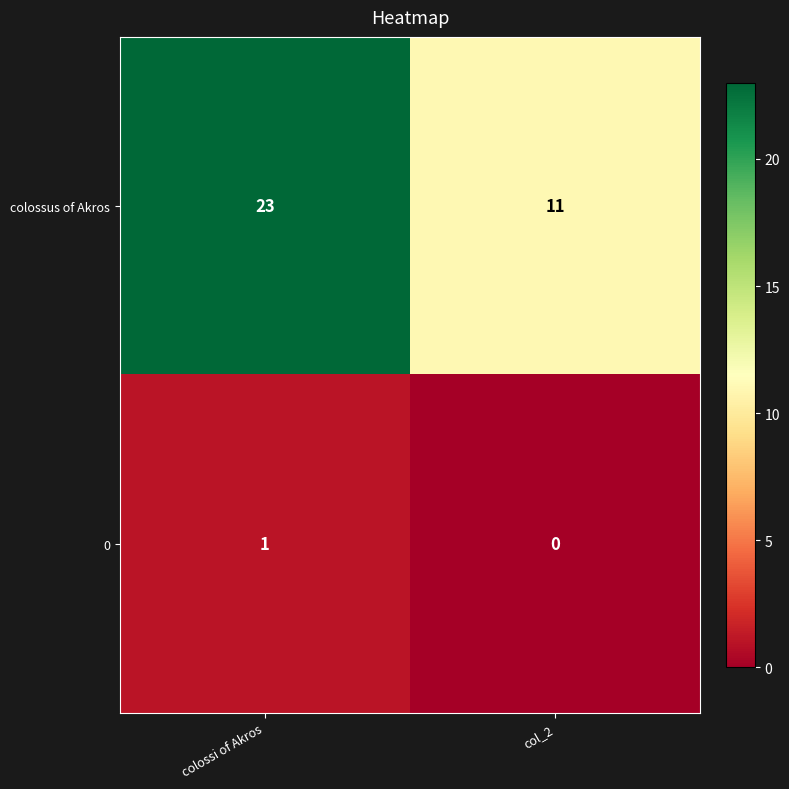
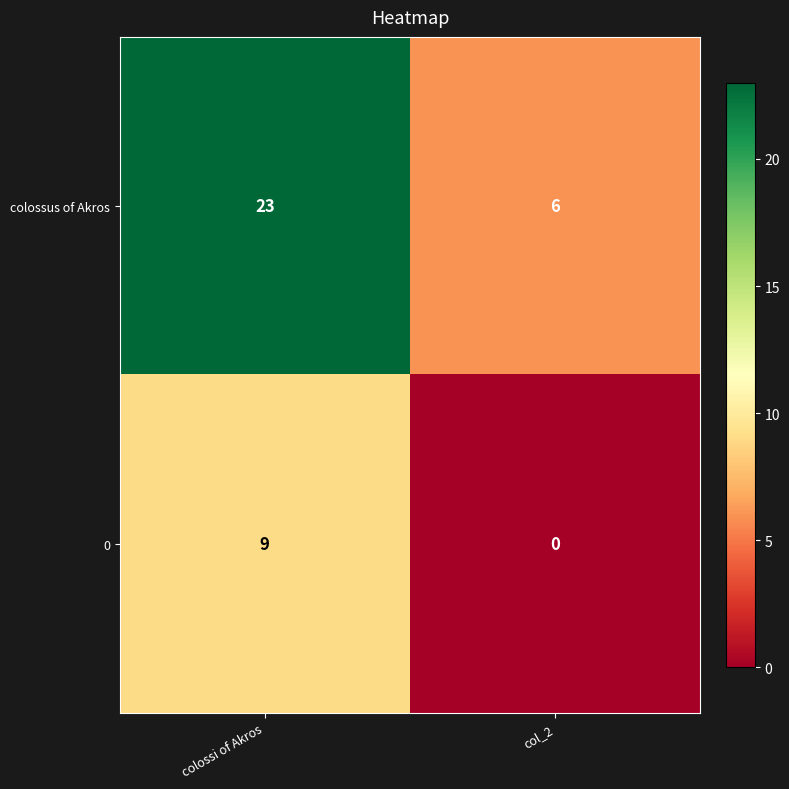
  {
    "colossus of Akros": {
      "colossi of Akros": 23,
-     "col_2": 11
+     "col_2": 6
    },
    "0": {
-     "colossi of Akros": 1,
+     "colossi of Akros": 9,
      "col_2": 0
    }
  }
